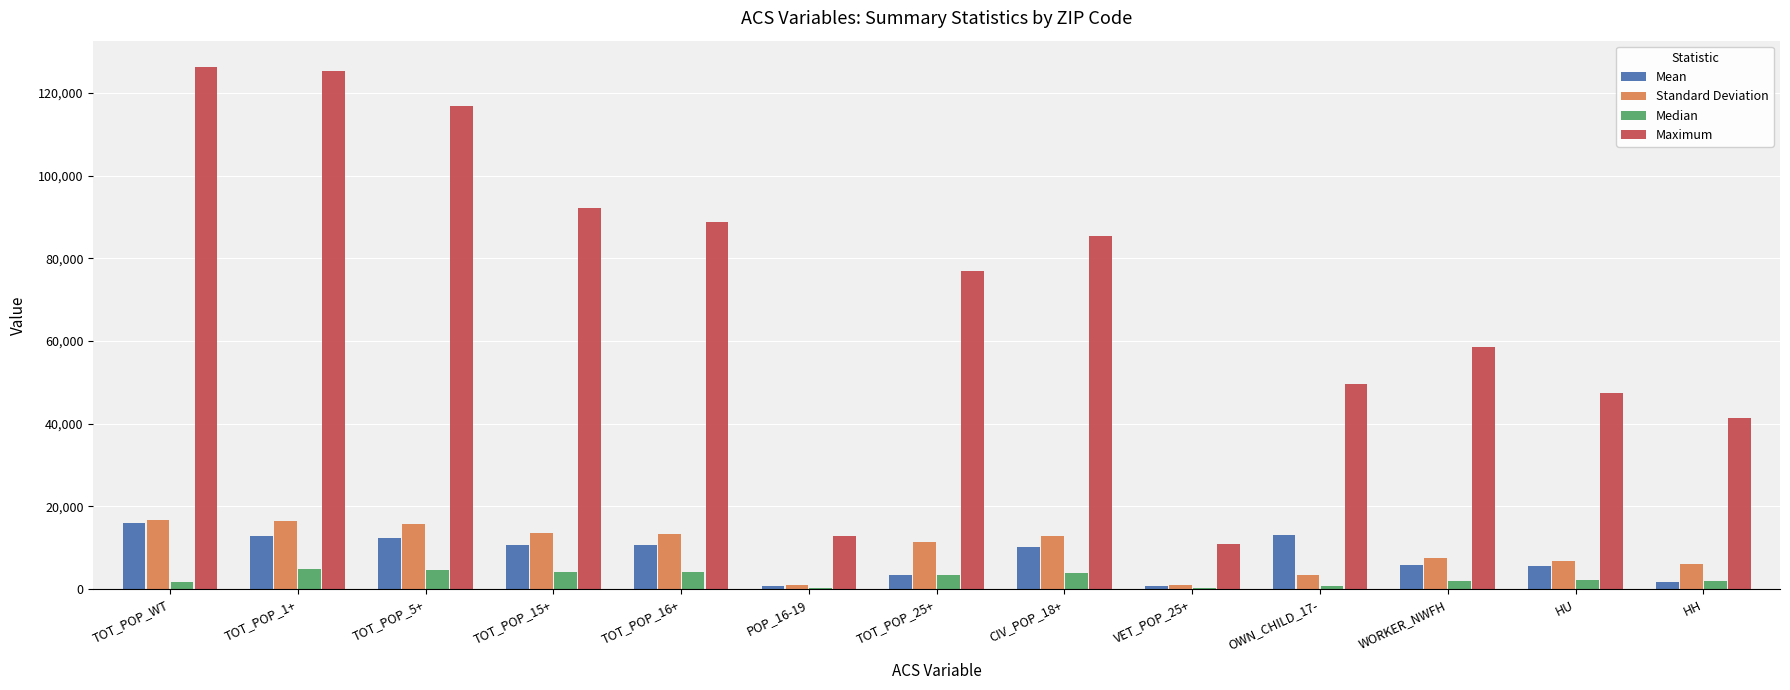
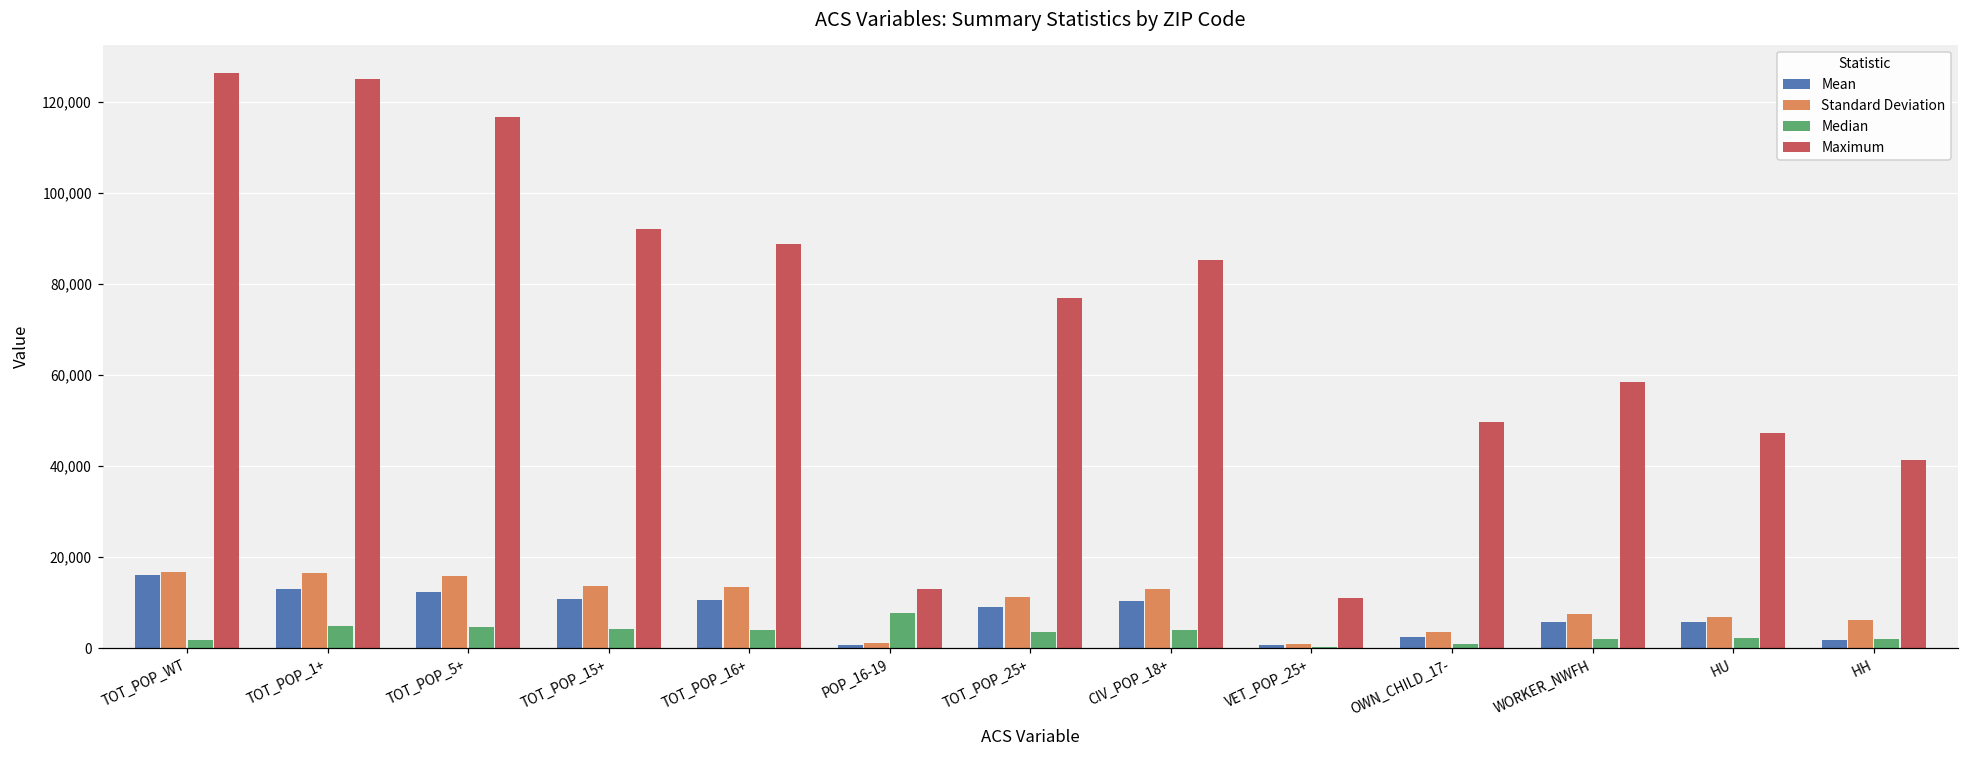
  {
    "Mean": {
      "TOT_POP_WT": "16,000",
      "TOT_POP_1+": "13,000",
      "TOT_POP_5+": "12,000",
      "TOT_POP_15+": "11,000",
      "TOT_POP_16+": "11,000",
      "POP_16-19": "1,000",
-     "TOT_POP_25+": "3,000",
+     "TOT_POP_25+": "9,000",
      "CIV_POP_18+": "10,000",
      "VET_POP_25+": "1,000",
-     "OWN_CHILD_17-": "13,000",
+     "OWN_CHILD_17-": "3,000",
      "WORKER_NWFH": "6,000",
      "HU": "6,000",
      "HH": "2,000"
    },
    "Median": {
      "TOT_POP_WT": "2,000",
      "TOT_POP_1+": "5,000",
      "TOT_POP_5+": "5,000",
      "TOT_POP_15+": "4,000",
      "TOT_POP_16+": "4,000",
-     "POP_16-19": "0",
+     "POP_16-19": "8,000",
      "TOT_POP_25+": "3,000",
      "CIV_POP_18+": "4,000",
      "OWN_CHILD_17-": "1,000",
      "WORKER_NWFH": "2,000",
      "HU": "2,000",
      "HH": "2,000"
    }
  }
